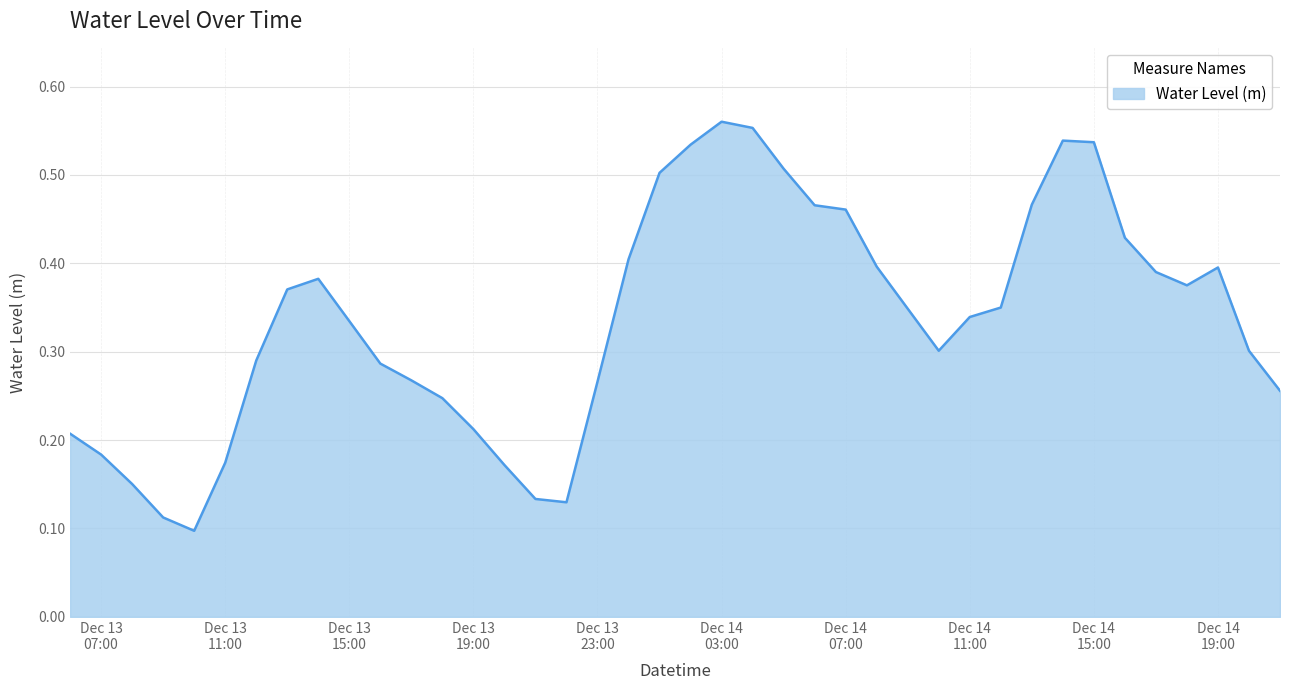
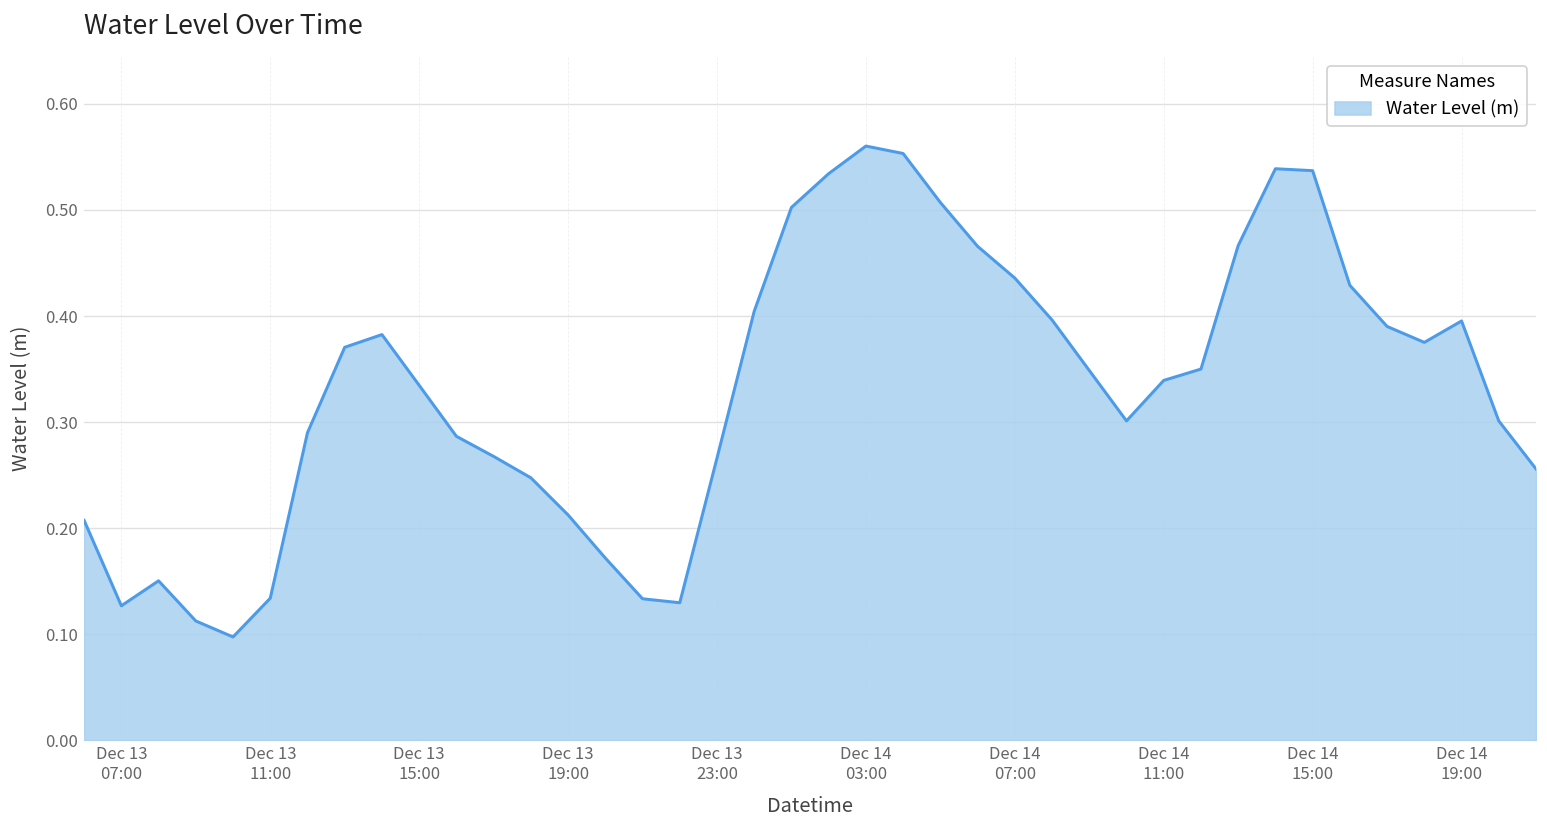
  {
-   "Dec 13 07:00": 0.18,
-   "Dec 13 11:00": 0.17,
+   "Dec 13 07:00": 0.13,
+   "Dec 13 11:00": 0.13,
    "Dec 13 15:00": 0.33,
    "Dec 13 19:00": 0.21,
    "Dec 13 23:00": 0.27,
    "Dec 14 03:00": 0.56,
-   "Dec 14 07:00": 0.46,
+   "Dec 14 07:00": 0.44,
    "Dec 14 11:00": 0.34,
    "Dec 14 15:00": 0.54,
    "Dec 14 19:00": 0.40
  }
